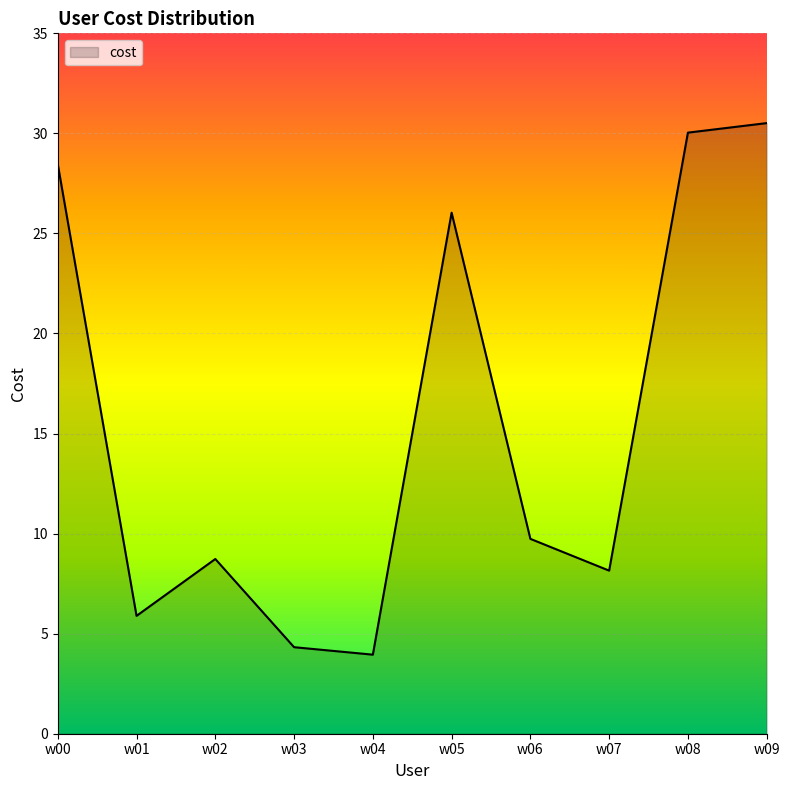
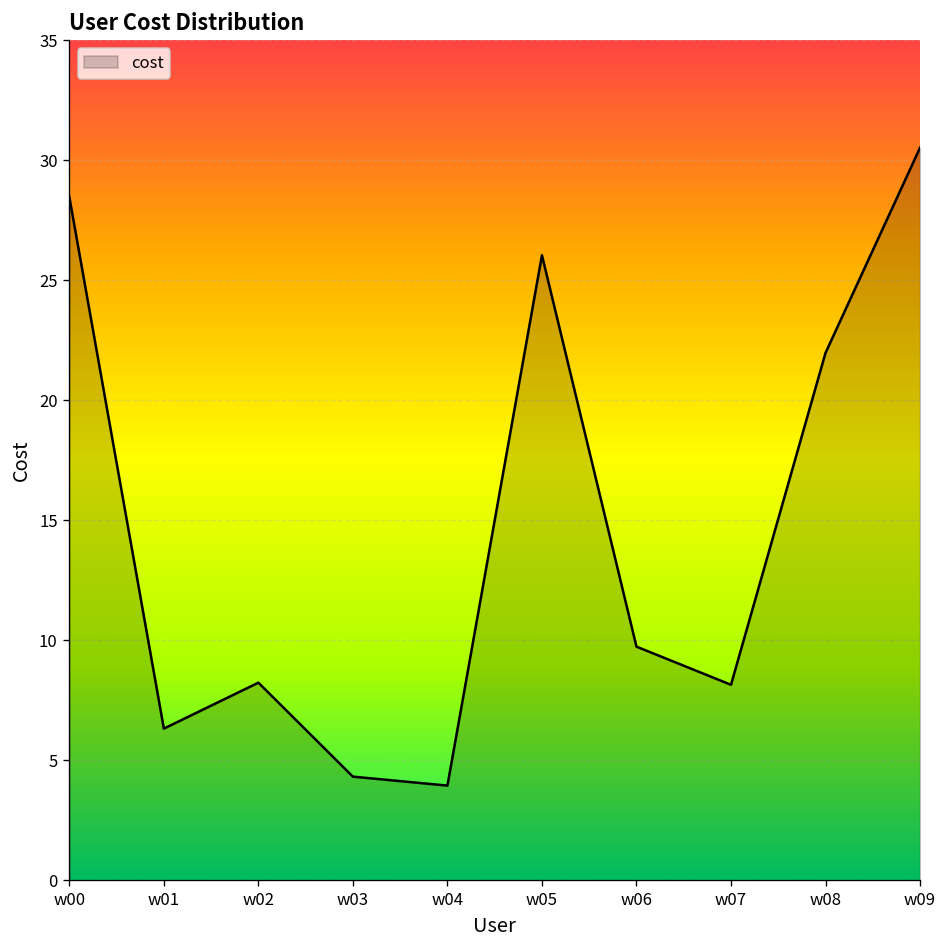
  {
    "w00": 28.5,
-   "w01": 5.9,
-   "w02": 8.7,
+   "w01": 6.3,
+   "w02": 8.2,
    "w03": 4.3,
    "w04": 4.0,
    "w05": 26.0,
    "w06": 9.7,
    "w07": 8.1,
-   "w08": 30.0,
+   "w08": 22.0,
    "w09": 30.5
  }
